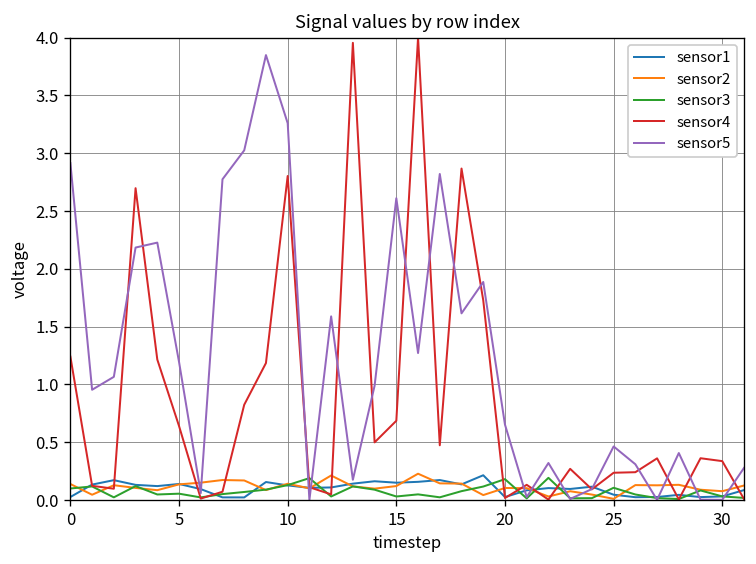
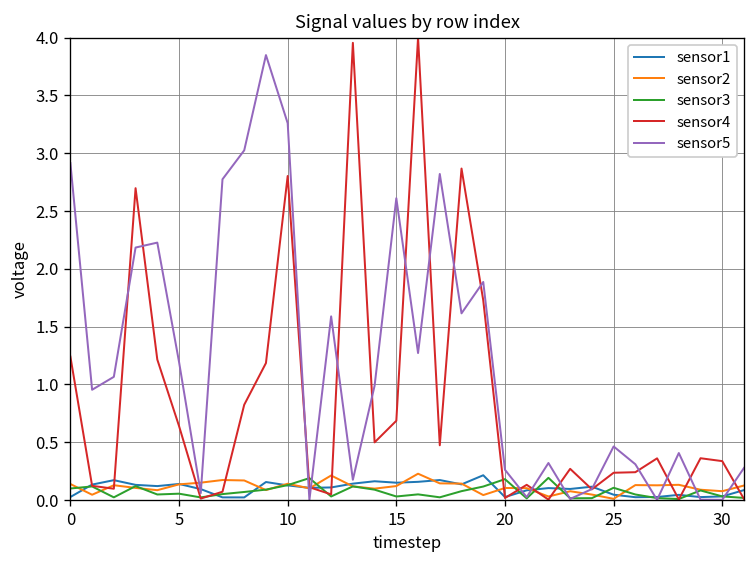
  {
    "sensor1": {
      "0": 0.0,
      "15": 0.2,
      "25": 0.0
    },
    "sensor2": {
      "0": 0.1,
      "15": 0.1,
      "20": 0.1,
      "25": 0.0,
      "30": 0.1
    },
    "sensor3": {
      "0": 0.1,
      "5": 0.1,
      "15": 0.0,
      "20": 0.2,
      "25": 0.1
    },
    "sensor4": {
      "0": 1.2,
      "5": 0.6,
      "10": 2.8,
      "15": 0.7,
      "25": 0.2,
      "30": 0.3
    },
    "sensor5": {
      "0": 2.9,
      "5": 1.2,
      "10": 3.3,
      "15": 2.6,
-     "20": 0.7,
+     "20": 0.3,
      "25": 0.5,
      "30": 0.0
    }
  }
